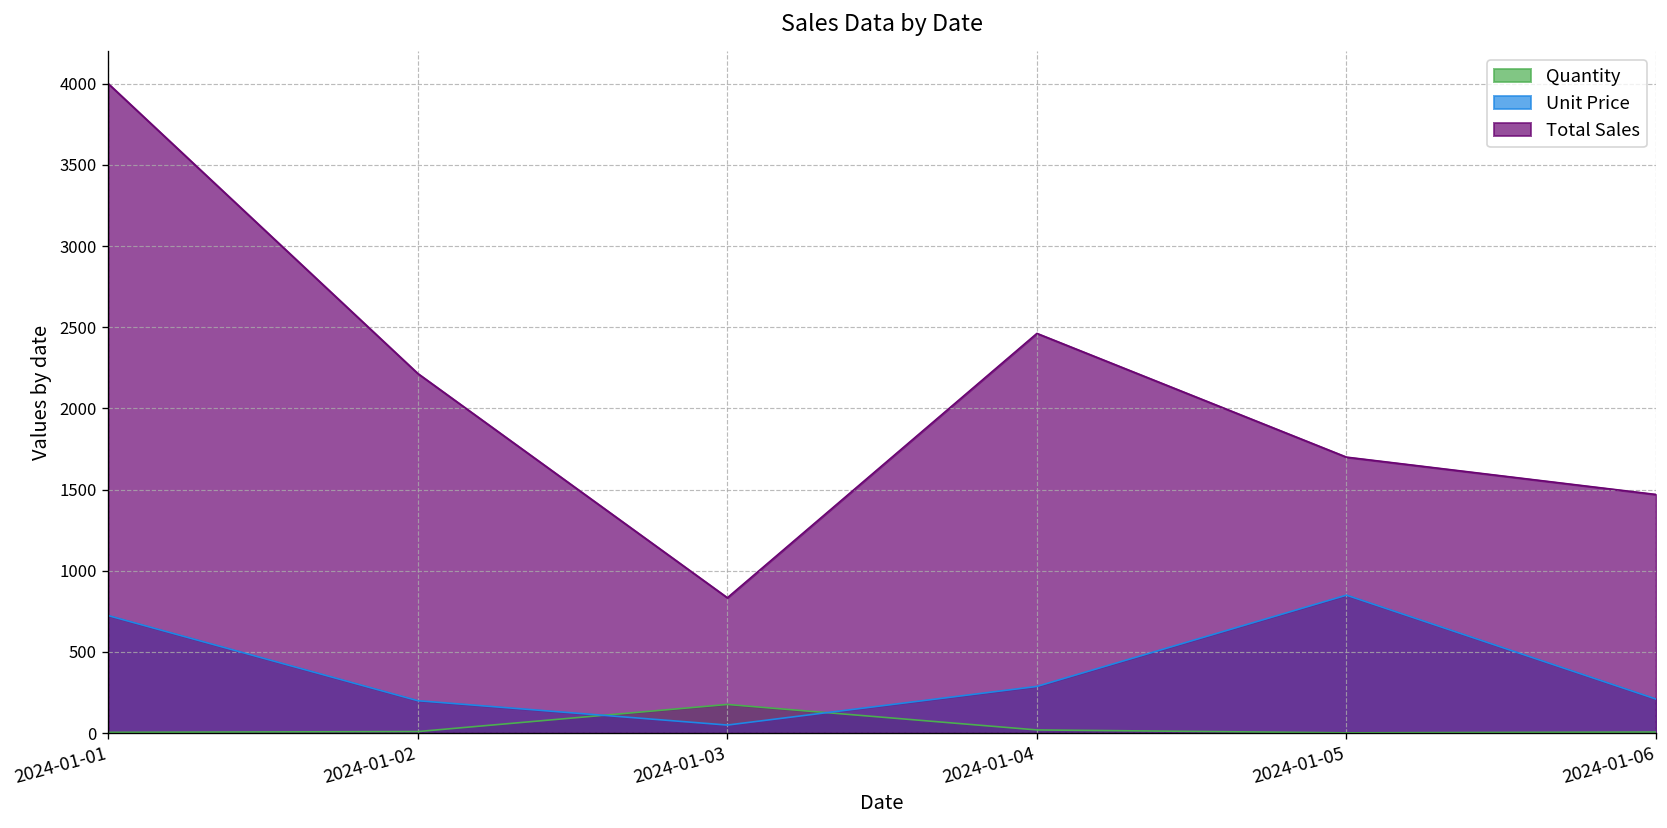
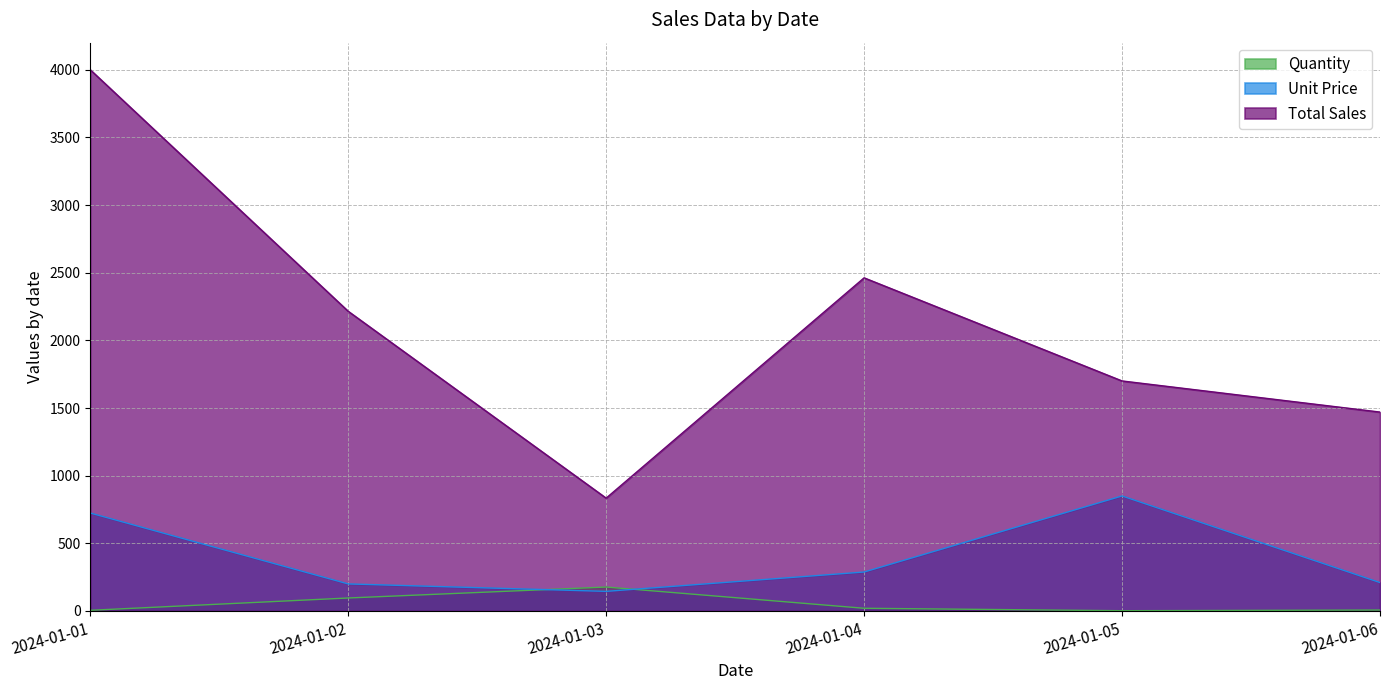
  {
    "Quantity": {
      "2024-01-01": 10,
-     "2024-01-02": 10,
+     "2024-01-02": 100,
      "2024-01-03": 180,
      "2024-01-04": 20,
      "2024-01-05": 0,
      "2024-01-06": 10
    },
    "Unit Price": {
      "2024-01-01": 720,
      "2024-01-02": 200,
-     "2024-01-03": 50,
+     "2024-01-03": 150,
      "2024-01-04": 290,
      "2024-01-05": 850,
      "2024-01-06": 210
    },
    "Total Sales": {
      "2024-01-01": 4000,
      "2024-01-02": 2220,
      "2024-01-03": 830,
      "2024-01-04": 2460,
      "2024-01-05": 1700,
      "2024-01-06": 1470
    }
  }
